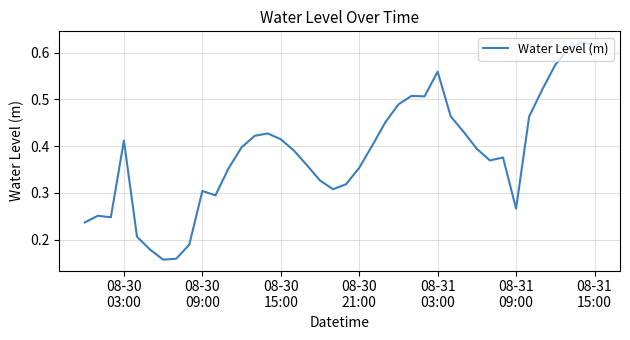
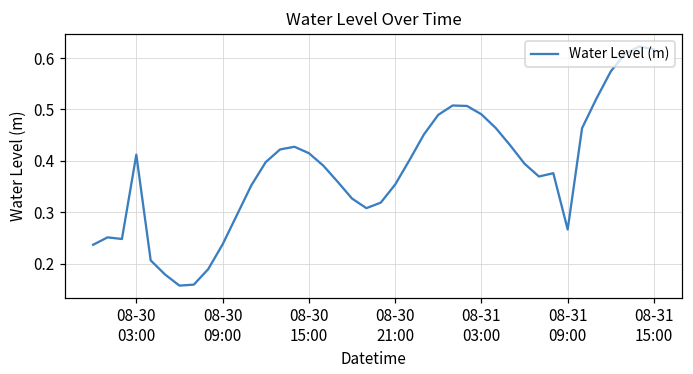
  {
    "08-30 03:00": 0.41,
-   "08-30 09:00": 0.30,
+   "08-30 09:00": 0.24,
    "08-30 15:00": 0.41,
    "08-30 21:00": 0.35,
-   "08-31 03:00": 0.56,
+   "08-31 03:00": 0.49,
    "08-31 09:00": 0.27
  }
